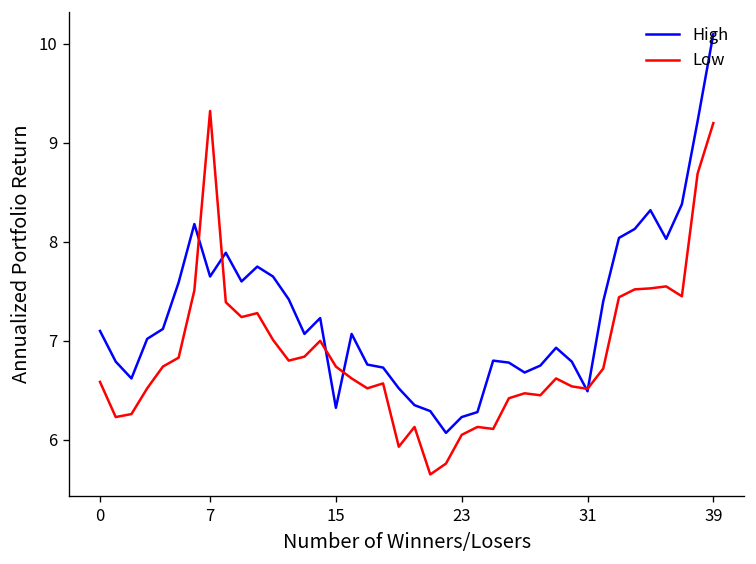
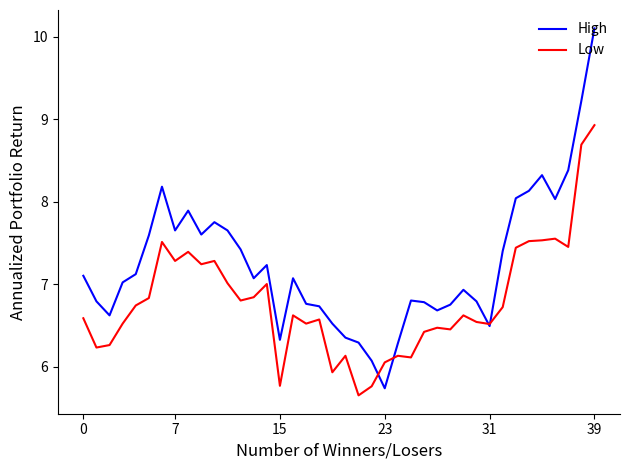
  {
    "High": {
      "0": 7.1,
      "7": 7.7,
      "15": 6.3,
-     "23": 6.2,
+     "23": 5.7,
      "39": 10.1
    },
    "Low": {
      "0": 6.6,
-     "7": 9.3,
-     "15": 6.7,
+     "7": 7.3,
+     "15": 5.8,
      "23": 6.1,
-     "39": 9.2
+     "39": 8.9
    }
  }
